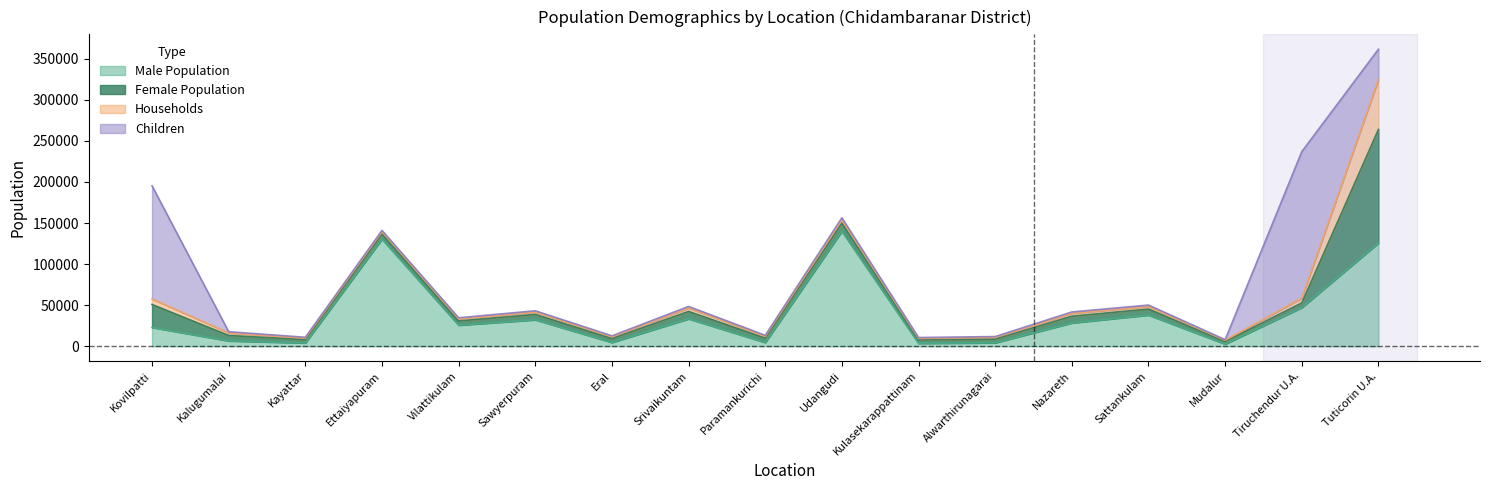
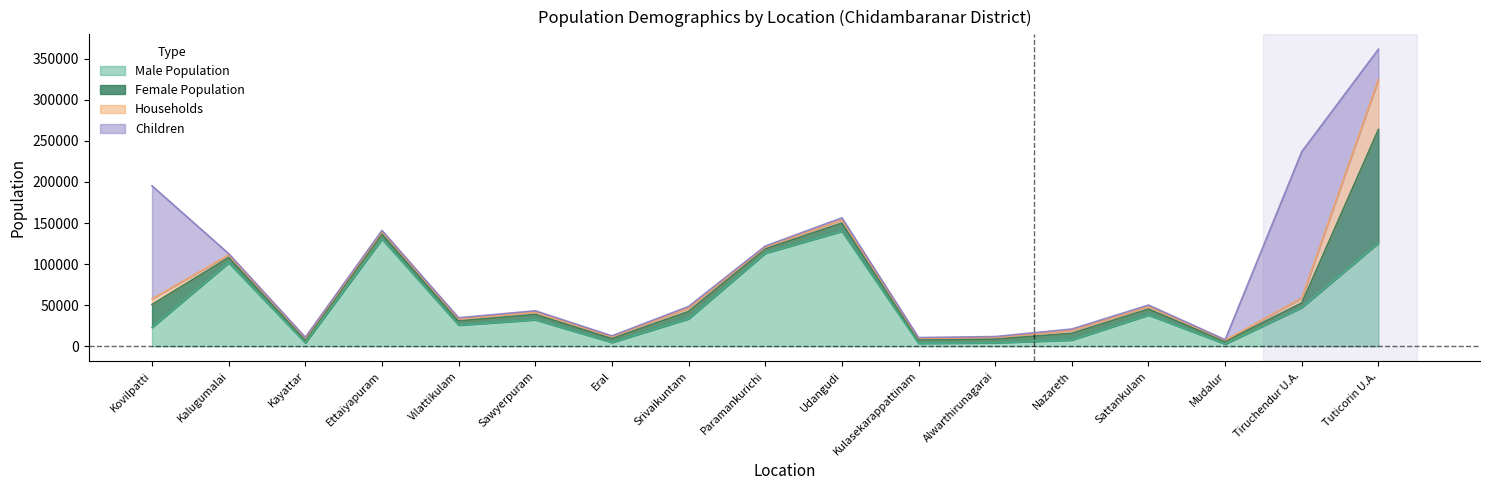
  {
    "Male Population": {
      "Kovilpatti": 20000,
-     "Kalugumalai": 10000,
+     "Kalugumalai": 100000,
      "Kayattar": 0,
      "Ettaiyapuram": 130000,
      "Vilattikulam": 30000,
      "Sawyerpuram": 30000,
      "Eral": 0,
      "Srivaikuntam": 30000,
-     "Paramankurichi": 0,
+     "Paramankurichi": 110000,
      "Udangudi": 140000,
      "Kulasekarappattinam": 0,
      "Alwarthirunagarai": 0,
-     "Nazareth": 30000,
+     "Nazareth": 10000,
      "Sattankulam": 40000,
      "Mudalur": 0,
      "Tiruchendur U.A.": 50000,
      "Tuticorin U.A.": 130000
    },
    "Female Population": {
      "Kovilpatti": 30000,
      "Srivaikuntam": 10000,
      "Udangudi": 10000,
      "Nazareth": 10000,
      "Tiruchendur U.A.": 10000,
      "Tuticorin U.A.": 140000
    },
    "Households": {
      "Kovilpatti": 10000,
      "Tiruchendur U.A.": 10000,
      "Tuticorin U.A.": 60000
    },
    "Children": {
      "Kovilpatti": 140000,
      "Tiruchendur U.A.": 180000,
      "Tuticorin U.A.": 40000
    }
  }
